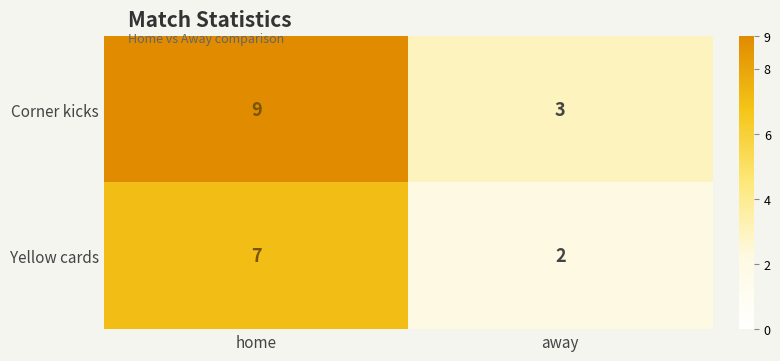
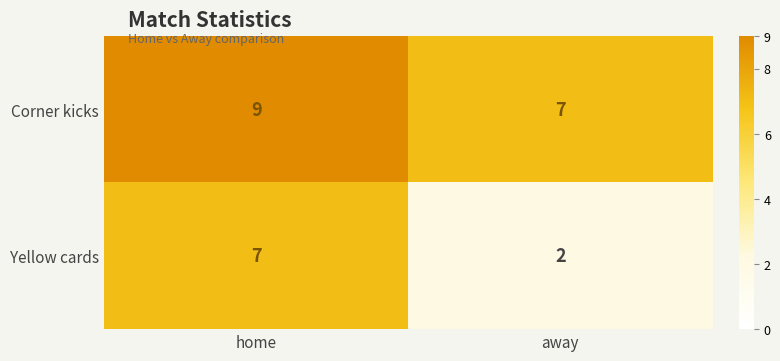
  {
    "Corner kicks": {
      "home": 9,
-     "away": 3
+     "away": 7
    },
    "Yellow cards": {
      "home": 7,
      "away": 2
    }
  }
